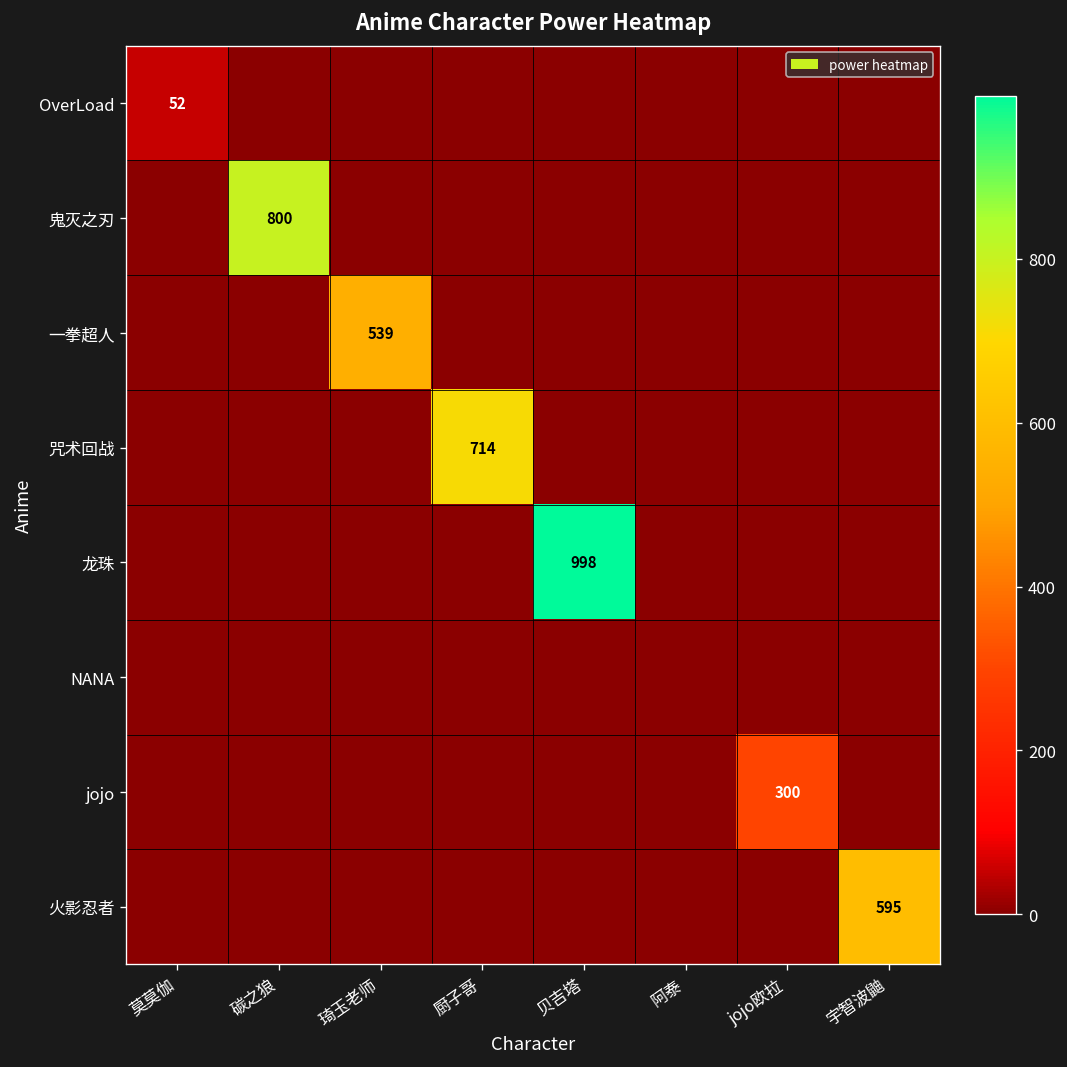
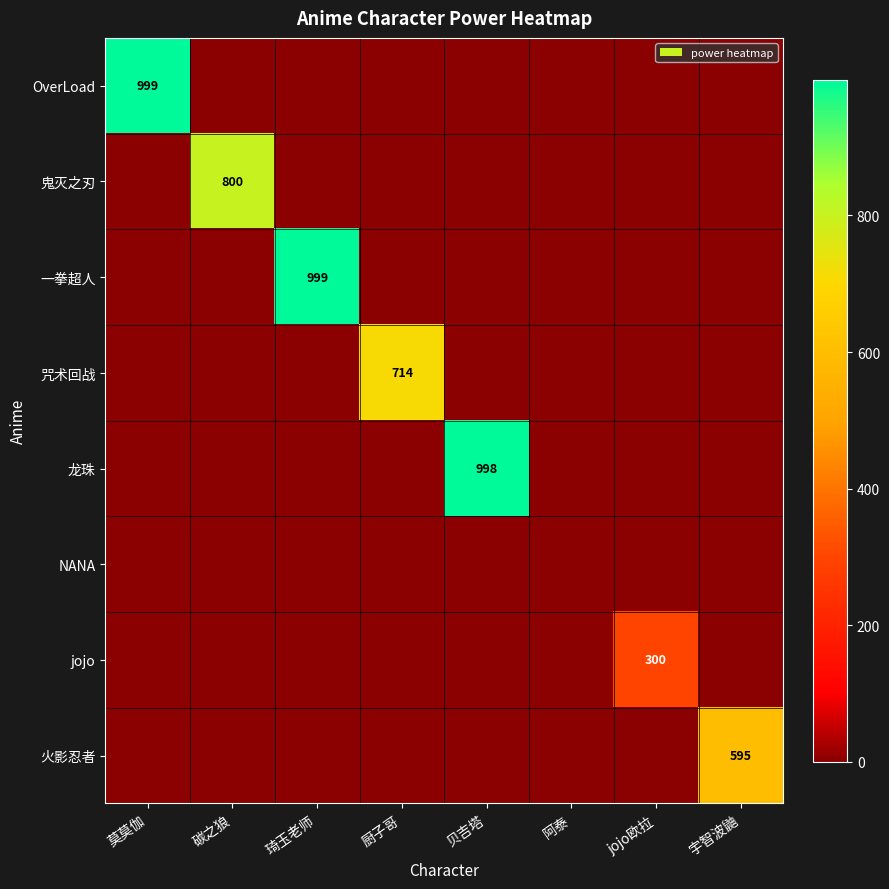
  {
    "OverLoad": {
-     "莫莫伽": 52
+     "莫莫伽": 999
    },
    "鬼灭之刃": {
      "碳之狼": 800
    },
    "一拳超人": {
-     "琦玉老师": 539
+     "琦玉老师": 999
    },
    "咒术回战": {
      "厨子哥": 714
    },
    "龙珠": {
      "贝吉塔": 998
    },
    "jojo": {
      "jojo欧拉": 300
    },
    "火影忍者": {
      "宇智波鼬": 595
    }
  }
